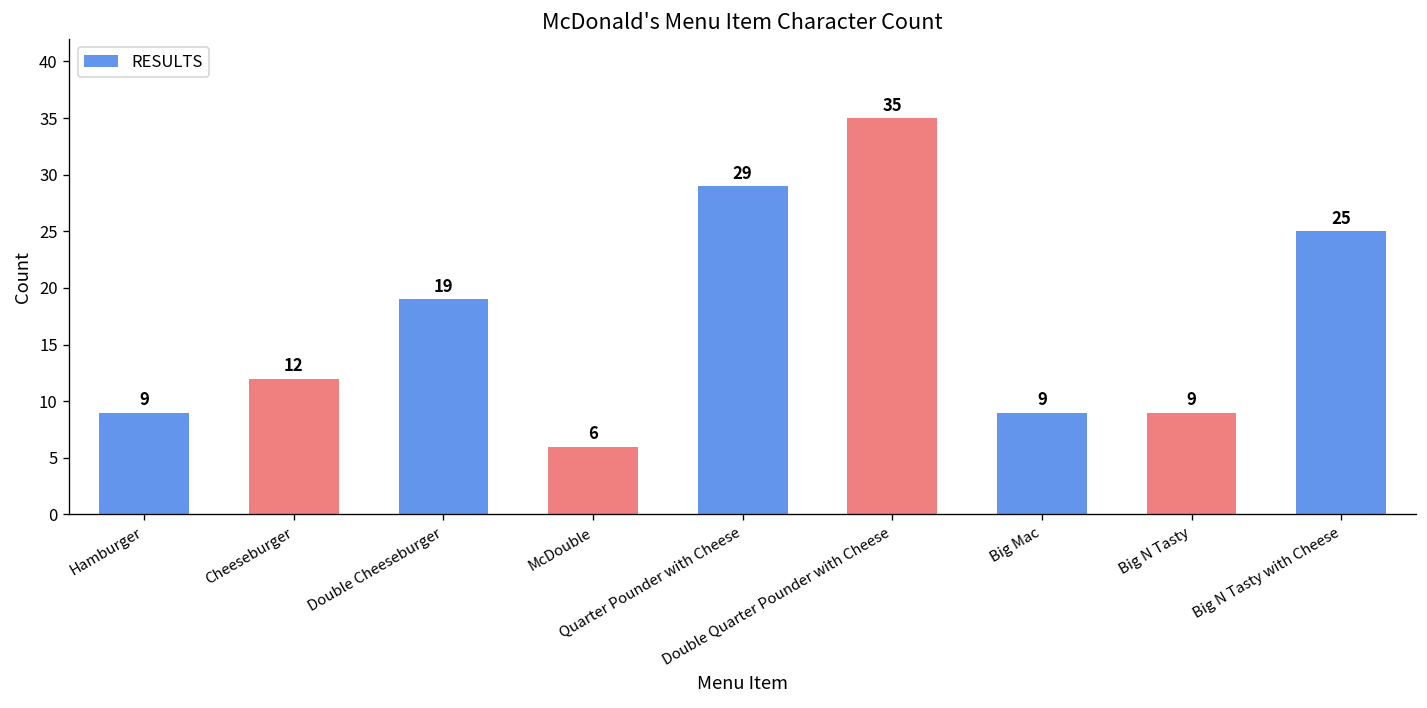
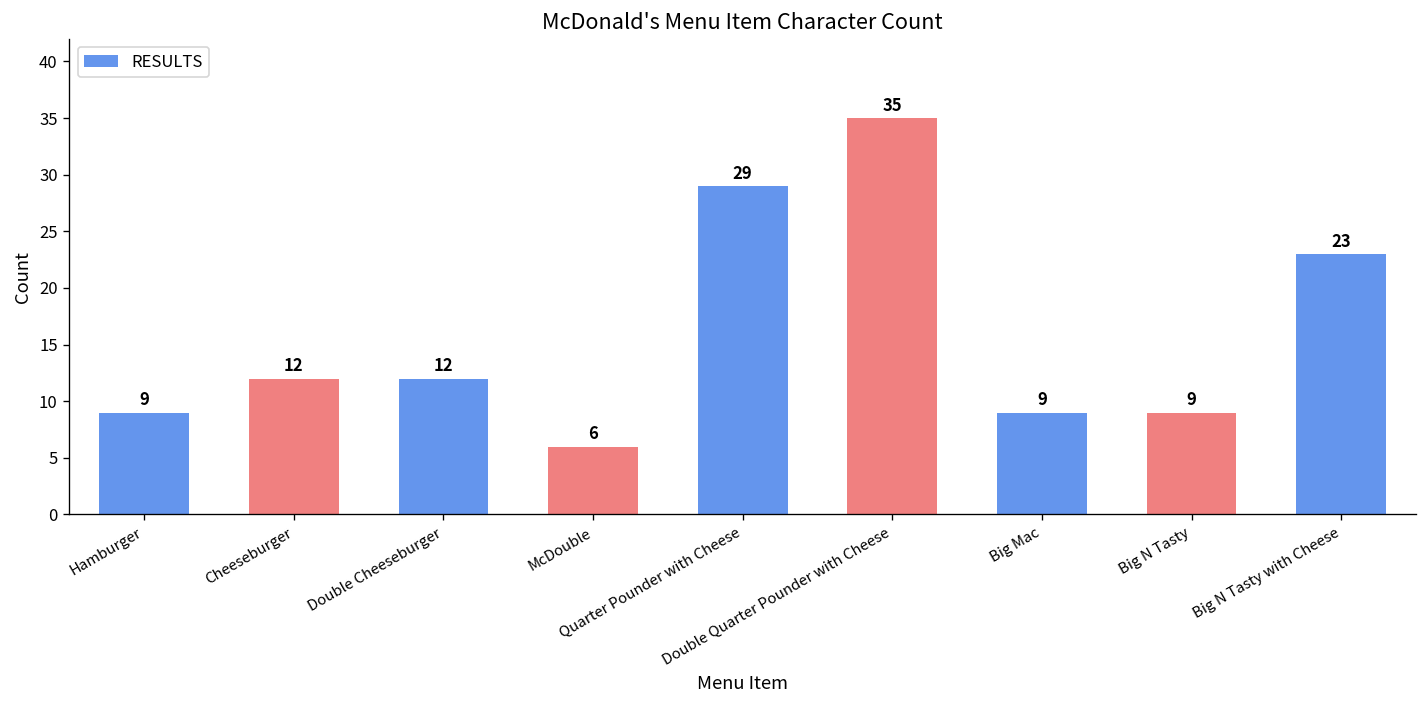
  {
    "Hamburger": 9,
    "Cheeseburger": 12,
-   "Double Cheeseburger": 19,
+   "Double Cheeseburger": 12,
    "McDouble": 6,
    "Quarter Pounder with Cheese": 29,
    "Double Quarter Pounder with Cheese": 35,
    "Big Mac": 9,
    "Big N Tasty": 9,
-   "Big N Tasty with Cheese": 25
+   "Big N Tasty with Cheese": 23
  }
